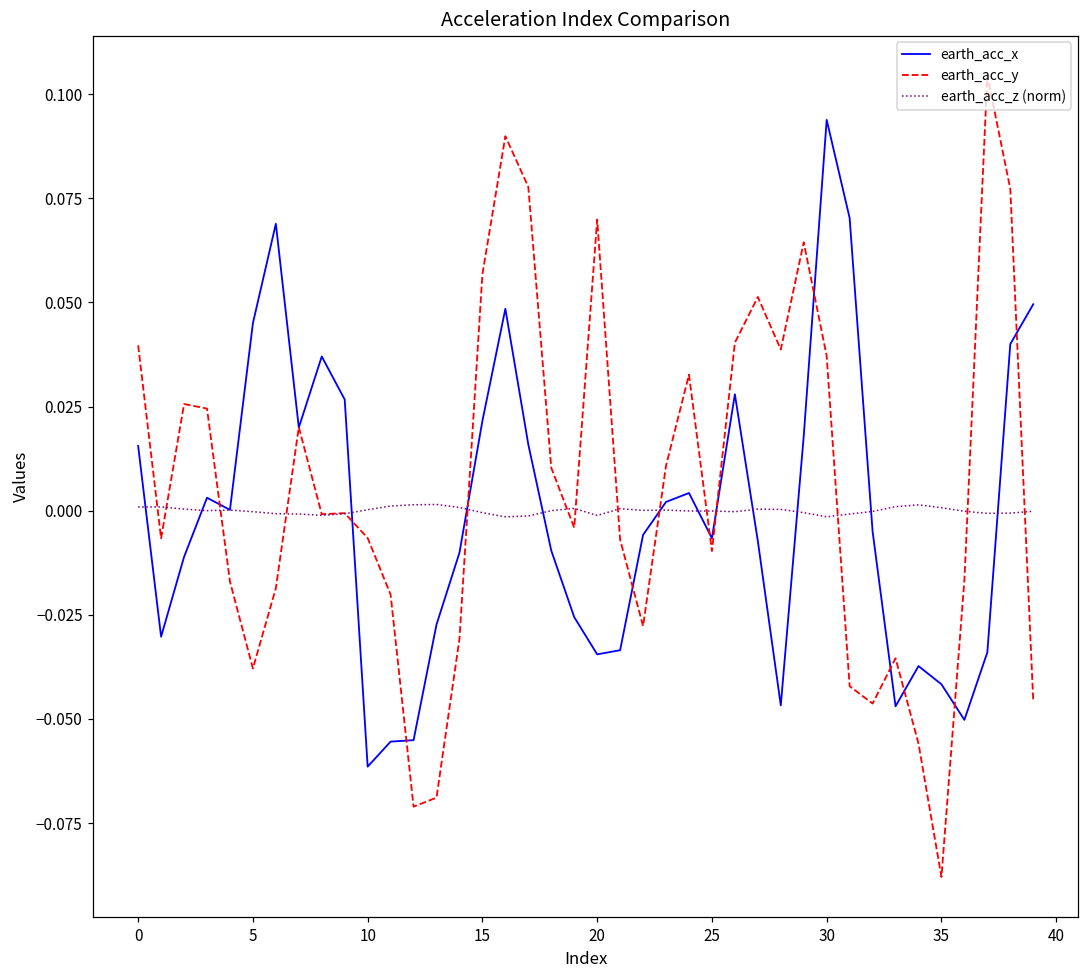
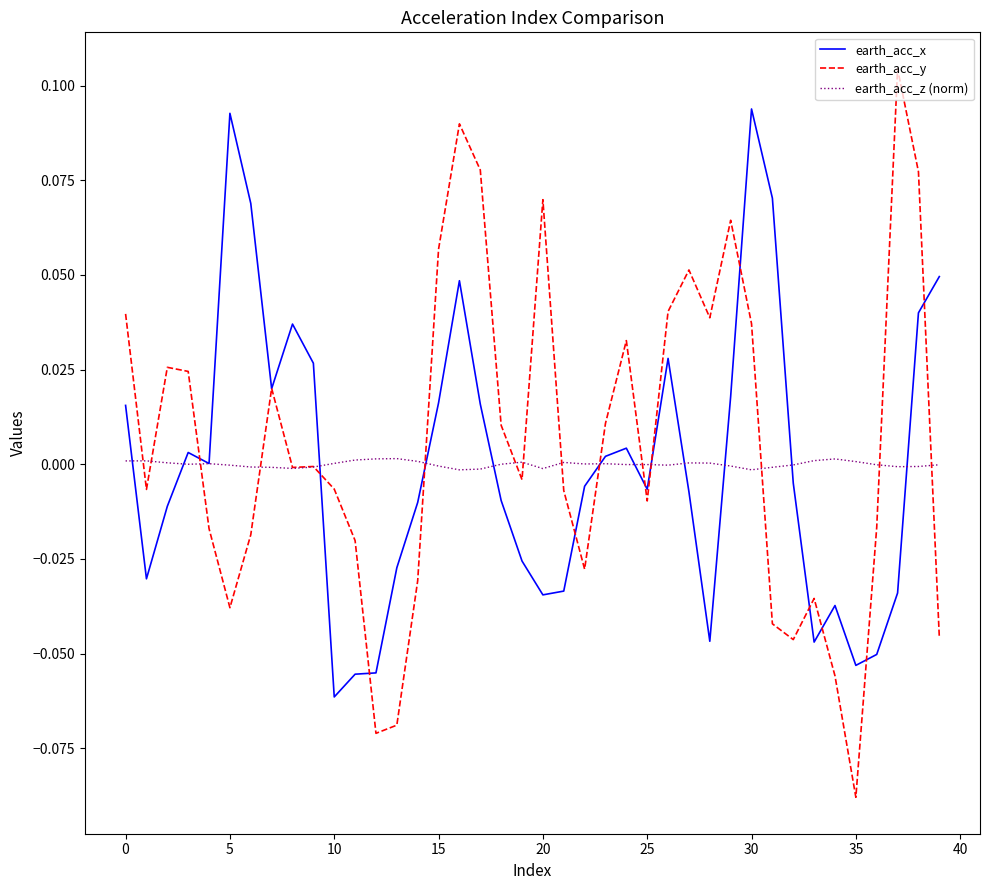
  {
    "earth_acc_x": {
      "0": 0.016,
-     "5": 0.045,
+     "5": 0.093,
      "10": -0.061,
-     "15": 0.022,
+     "15": 0.016,
      "20": -0.034,
      "25": -0.007,
      "30": 0.094,
-     "35": -0.042
+     "35": -0.053
    },
    "earth_acc_y": {
      "0": 0.040,
      "5": -0.038,
      "10": -0.007,
      "15": 0.057,
      "20": 0.070,
      "25": -0.010,
      "30": 0.037,
      "35": -0.088
    },
    "earth_acc_z (norm)": {
      "0": 0.001,
      "5": 0.000,
      "10": 0.000,
      "15": 0.000,
      "20": -0.001,
      "25": 0.000,
      "30": -0.001,
      "35": 0.001
    }
  }
